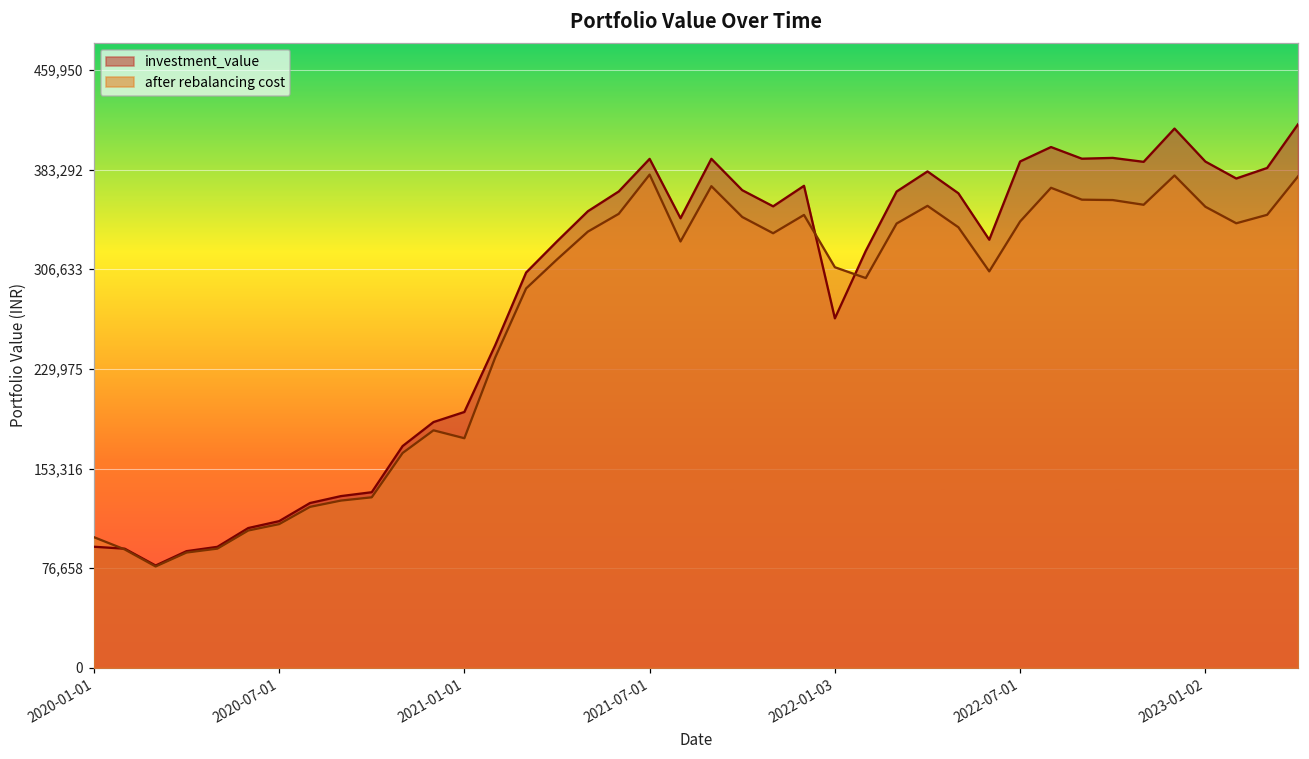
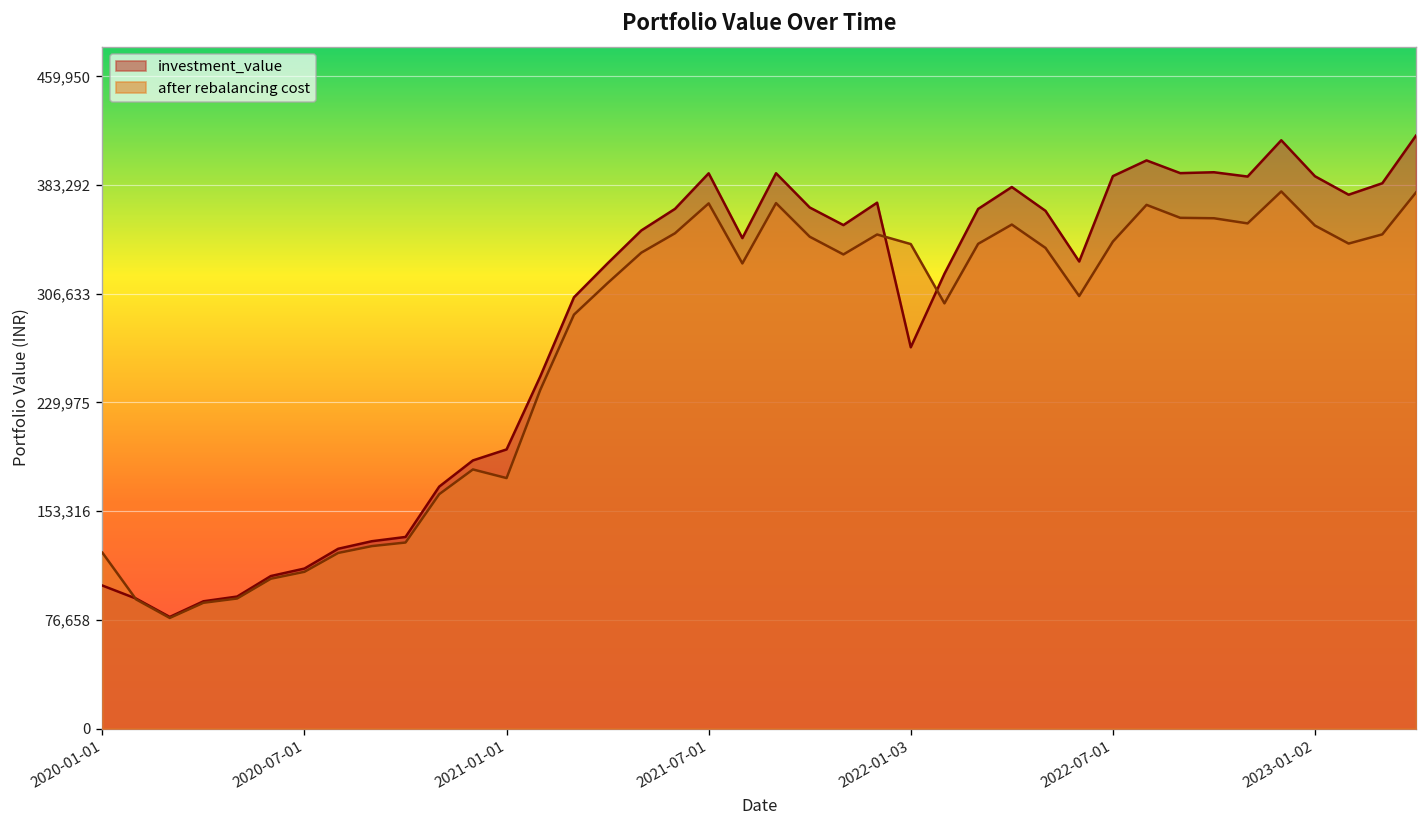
  {
    "investment_value": {
-     "2020-01-01": "93,000",
+     "2020-01-01": "101,000",
      "2020-07-01": "113,000",
      "2021-01-01": "197,000",
      "2021-07-01": "392,000",
      "2022-01-03": "269,000",
      "2022-07-01": "390,000",
      "2023-01-02": "389,000"
    },
    "after rebalancing cost": {
-     "2020-01-01": "101,000",
+     "2020-01-01": "124,000",
      "2020-07-01": "111,000",
      "2021-01-01": "177,000",
-     "2021-07-01": "379,000",
-     "2022-01-03": "308,000",
+     "2021-07-01": "370,000",
+     "2022-01-03": "342,000",
      "2022-07-01": "343,000",
      "2023-01-02": "355,000"
    }
  }
